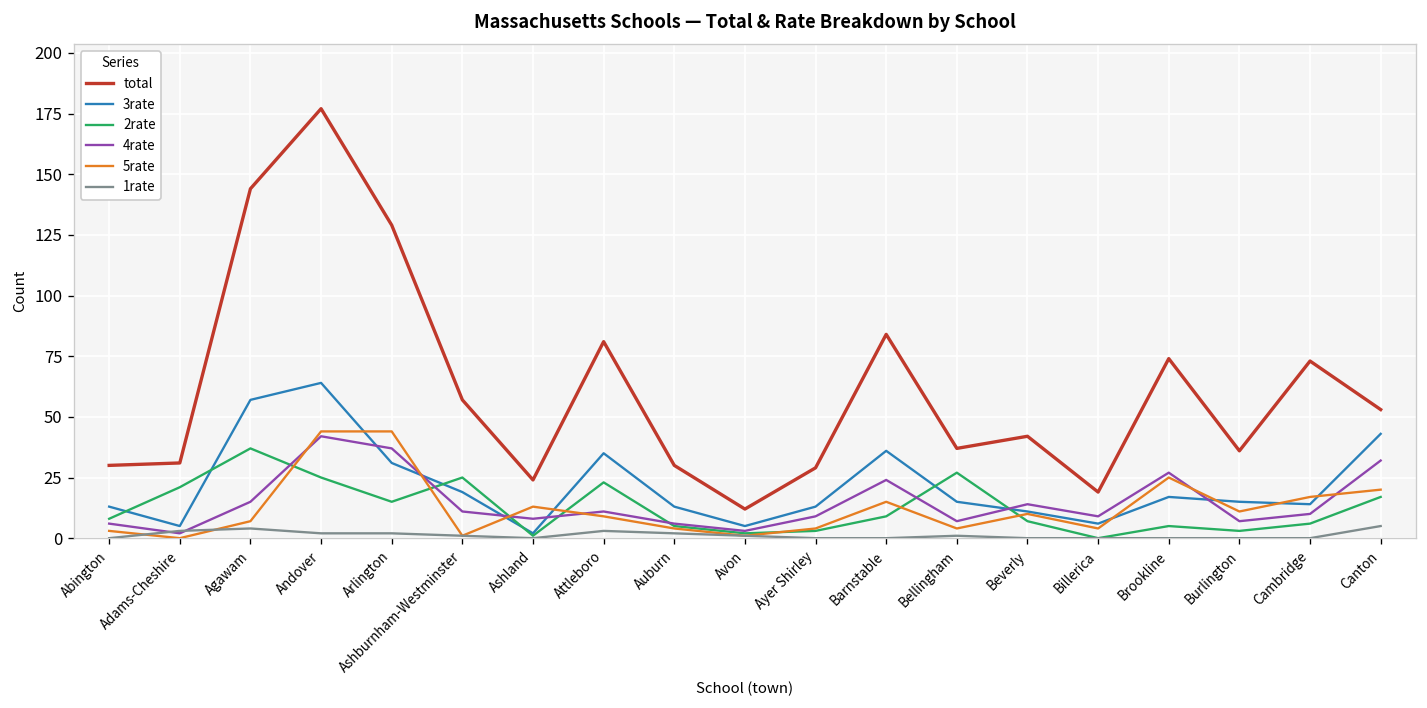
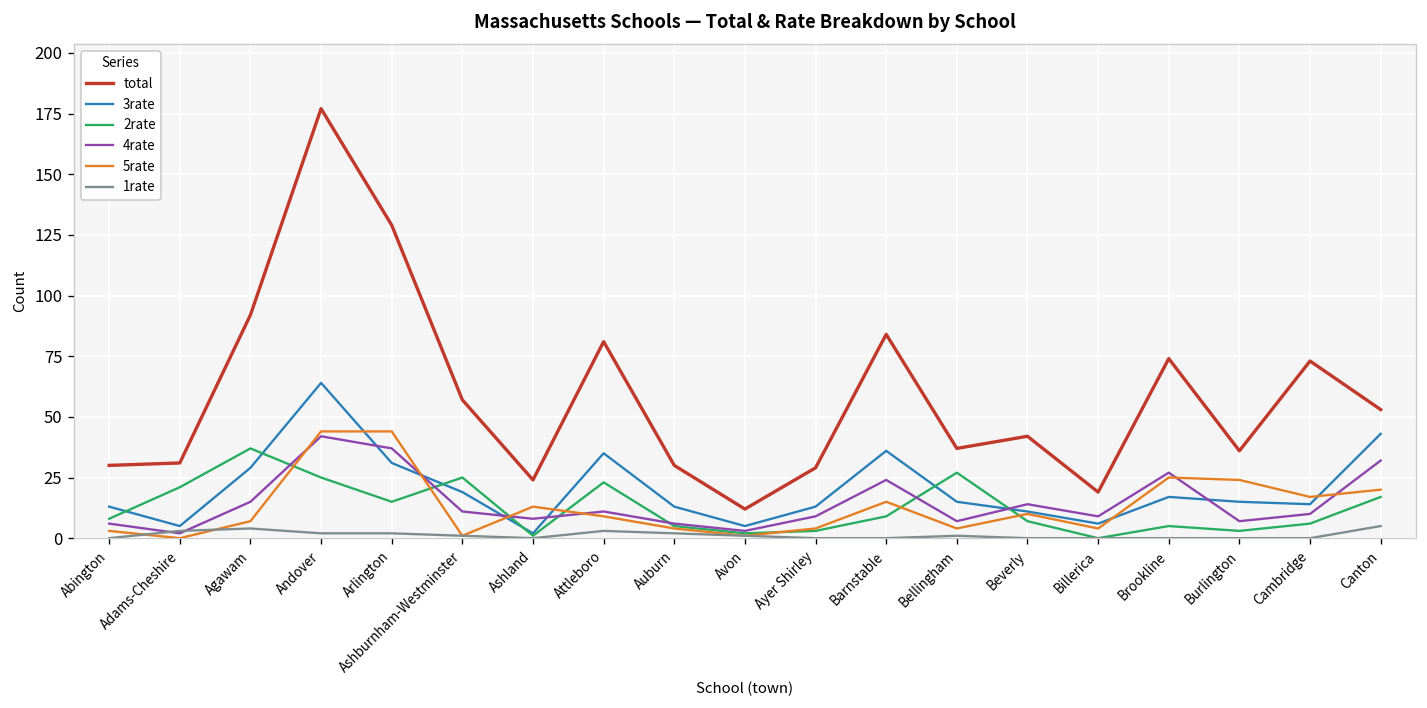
  {
    "total": {
      "Abington": 30,
      "Adams-Cheshire": 31,
-     "Agawam": 144,
+     "Agawam": 92,
      "Andover": 177,
      "Arlington": 129,
      "Ashburnham-Westminster": 57,
      "Ashland": 24,
      "Attleboro": 81,
      "Auburn": 30,
      "Avon": 12,
      "Ayer Shirley": 29,
      "Barnstable": 84,
      "Bellingham": 37,
      "Beverly": 42,
      "Billerica": 19,
      "Brookline": 74,
      "Burlington": 36,
      "Cambridge": 73,
      "Canton": 53
    },
    "3rate": {
      "Abington": 13,
      "Adams-Cheshire": 5,
-     "Agawam": 57,
+     "Agawam": 29,
      "Andover": 64,
      "Arlington": 31,
      "Ashburnham-Westminster": 19,
      "Attleboro": 35,
      "Auburn": 13,
      "Avon": 5,
      "Ayer Shirley": 13,
      "Barnstable": 36,
      "Bellingham": 15,
      "Billerica": 6,
      "Brookline": 17,
      "Burlington": 15,
      "Cambridge": 14,
      "Canton": 43
    },
    "2rate": {
      "Abington": 8,
      "Adams-Cheshire": 21,
      "Agawam": 37,
      "Andover": 25,
      "Arlington": 15,
      "Ashburnham-Westminster": 25,
      "Attleboro": 23,
      "Barnstable": 9,
      "Bellingham": 27,
      "Beverly": 7,
      "Brookline": 5,
      "Burlington": 3,
      "Cambridge": 6,
      "Canton": 17
    },
    "4rate": {
      "Abington": 6,
      "Agawam": 15,
      "Andover": 42,
      "Arlington": 37,
      "Ashburnham-Westminster": 11,
      "Ashland": 8,
      "Attleboro": 11,
      "Ayer Shirley": 9,
      "Barnstable": 24,
      "Bellingham": 7,
      "Beverly": 14,
      "Billerica": 9,
      "Brookline": 27,
      "Burlington": 7,
      "Cambridge": 10,
      "Canton": 32
    },
    "5rate": {
      "Abington": 3,
      "Adams-Cheshire": 0,
      "Agawam": 7,
      "Andover": 44,
      "Arlington": 44,
      "Ashland": 13,
      "Attleboro": 9,
      "Barnstable": 15,
      "Bellingham": 4,
      "Billerica": 4,
      "Brookline": 25,
-     "Burlington": 11,
+     "Burlington": 24,
      "Cambridge": 17,
      "Canton": 20
    },
    "1rate": {
      "Abington": 0,
      "Agawam": 4,
      "Andover": 2,
      "Arlington": 2,
      "Attleboro": 3,
      "Auburn": 2,
      "Ayer Shirley": 0,
      "Barnstable": 0,
      "Bellingham": 1,
      "Beverly": 0,
      "Brookline": 0,
      "Burlington": 0,
      "Cambridge": 0,
      "Canton": 5
    }
  }
